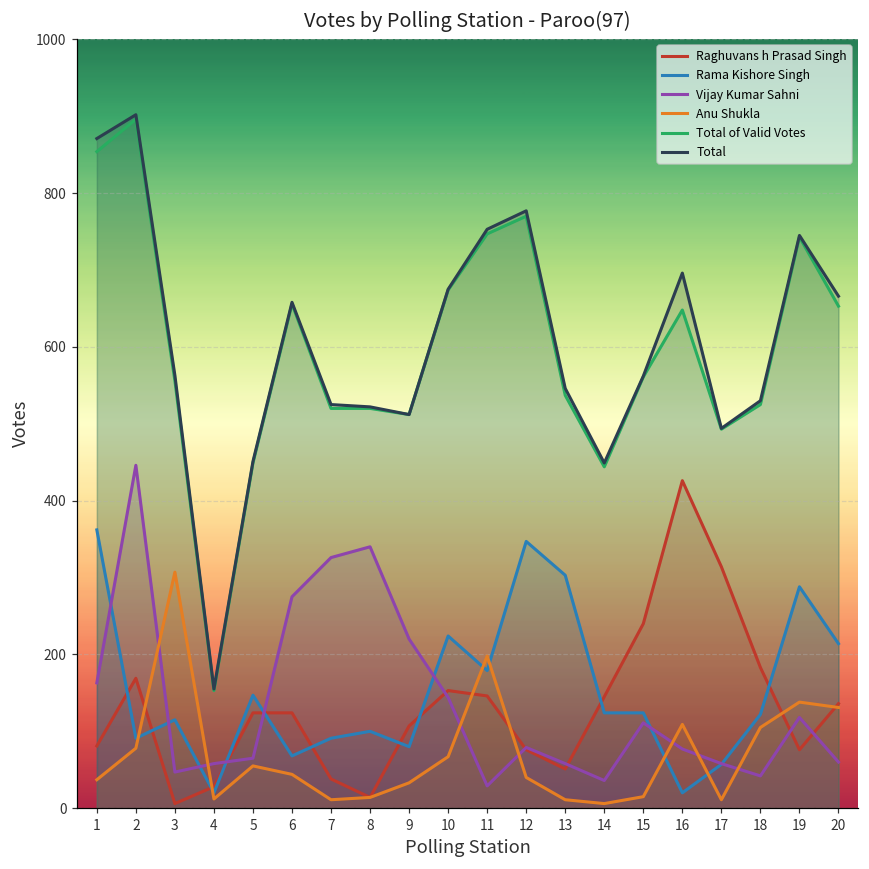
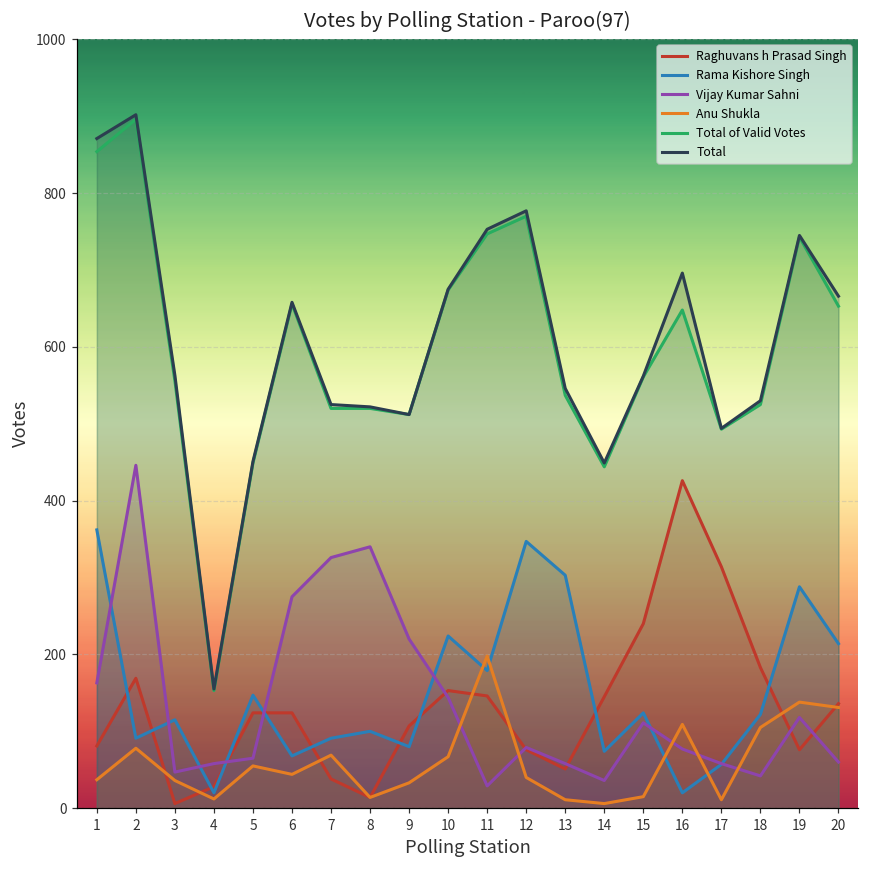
  {
    "Raghuvans h Prasad Singh": {
      "1": 80,
      "2": 170,
      "3": 10,
      "4": 30,
      "5": 120,
      "6": 120,
      "7": 40,
      "9": 110,
      "10": 150,
      "11": 150,
      "13": 50,
      "14": 150,
      "15": 240,
      "16": 430,
      "17": 310,
      "18": 180,
      "19": 80,
      "20": 140
    },
    "Rama Kishore Singh": {
      "1": 360,
      "2": 90,
      "3": 120,
      "4": 20,
      "5": 150,
      "6": 70,
      "7": 90,
      "8": 100,
      "9": 80,
      "10": 220,
      "11": 180,
      "12": 350,
      "13": 300,
-     "14": 120,
+     "14": 70,
      "15": 120,
      "16": 20,
      "18": 120,
      "19": 290,
      "20": 210
    },
    "Vijay Kumar Sahni": {
      "1": 160,
      "2": 450,
      "3": 50,
      "4": 60,
      "5": 70,
      "6": 280,
      "7": 330,
      "8": 340,
      "9": 220,
      "10": 140,
      "11": 30,
      "13": 60,
      "14": 40,
      "15": 110,
      "16": 80,
      "18": 40,
      "19": 120,
      "20": 60
    },
    "Anu Shukla": {
      "1": 40,
      "2": 80,
-     "3": 310,
+     "3": 40,
      "4": 10,
      "5": 60,
      "6": 40,
-     "7": 10,
+     "7": 70,
      "9": 30,
      "10": 70,
      "11": 200,
      "12": 40,
      "13": 10,
      "14": 10,
      "15": 20,
      "16": 110,
      "17": 10,
      "18": 110,
      "19": 140,
      "20": 130
    },
    "Total of Valid Votes": {
      "1": 850,
      "2": 900,
      "3": 560,
      "7": 520,
      "11": 750,
      "12": 770,
      "13": 540,
      "14": 440,
      "16": 650,
      "18": 530,
      "20": 650
    },
    "Total": {
      "1": 870,
      "2": 900,
      "3": 560,
      "7": 530,
      "11": 750,
      "12": 780,
      "13": 550,
      "14": 450,
      "16": 700,
      "18": 530,
      "20": 670
    }
  }
